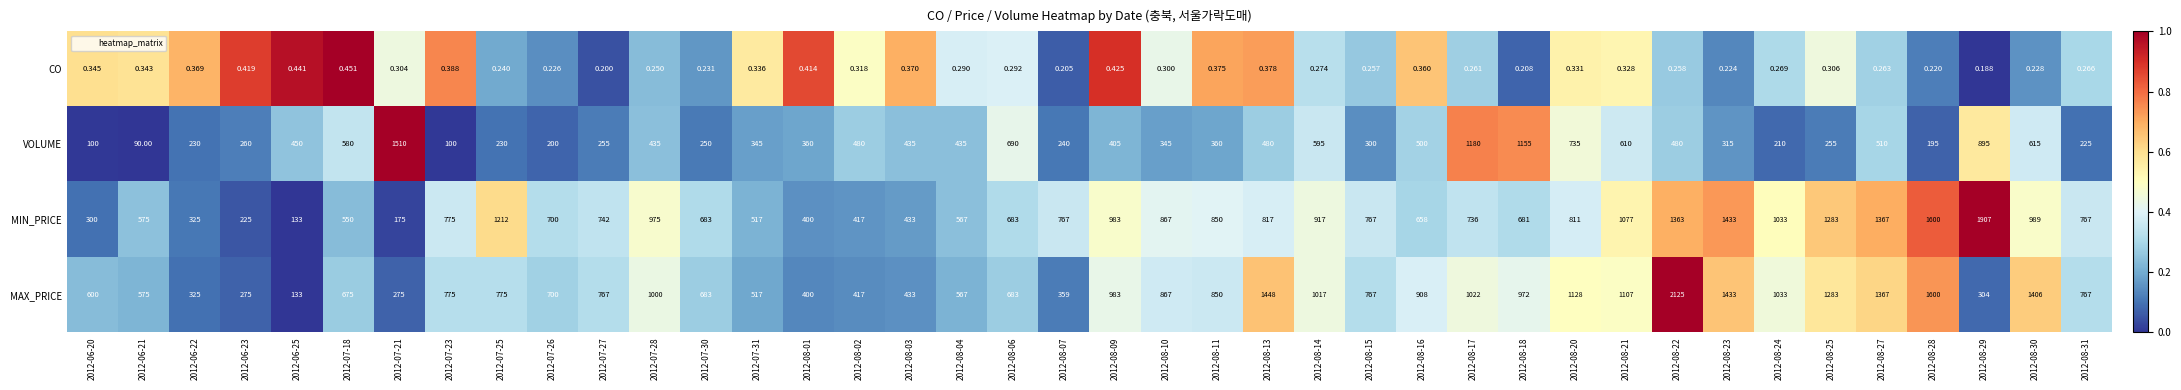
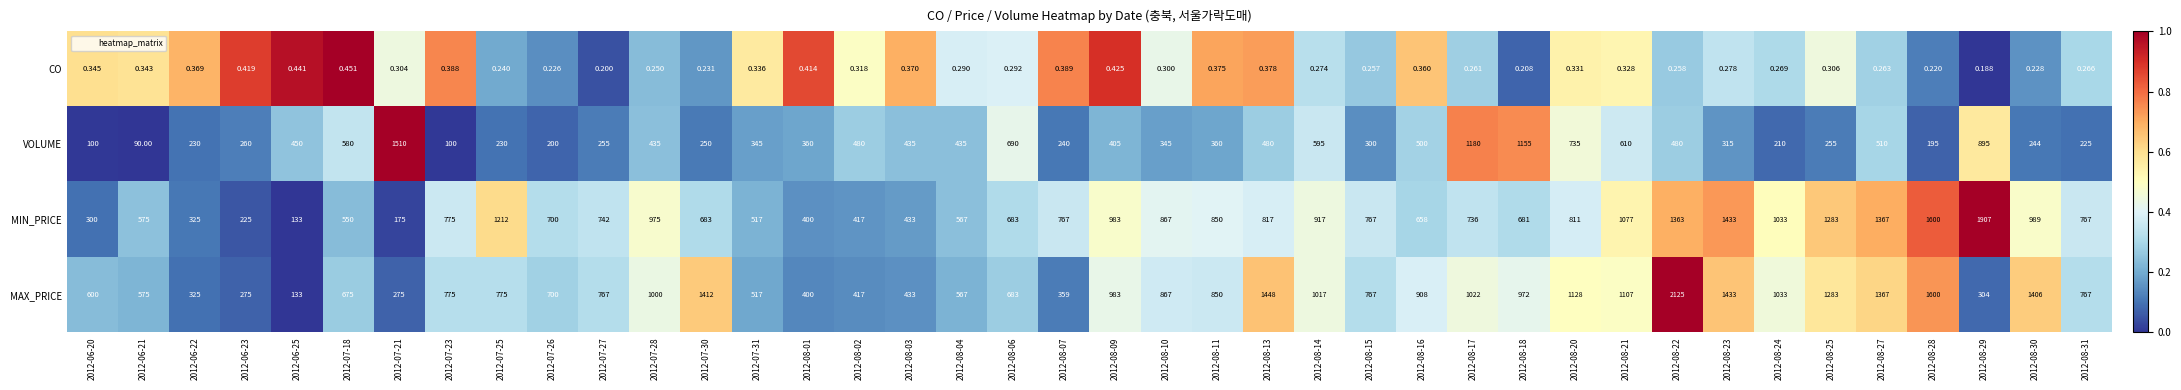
  {
    "CO": {
      "2012-06-20": 0.345,
      "2012-06-21": 0.343,
      "2012-06-22": 0.369,
      "2012-06-23": 0.419,
      "2012-06-25": 0.441,
      "2012-07-18": 0.451,
      "2012-07-21": 0.304,
      "2012-07-23": 0.388,
      "2012-07-25": 0.240,
      "2012-07-26": 0.226,
      "2012-07-27": 0.200,
      "2012-07-28": 0.250,
      "2012-07-30": 0.231,
      "2012-07-31": 0.336,
      "2012-08-01": 0.414,
      "2012-08-02": 0.318,
      "2012-08-03": 0.370,
      "2012-08-04": 0.290,
      "2012-08-06": 0.292,
-     "2012-08-07": 0.205,
+     "2012-08-07": 0.389,
      "2012-08-09": 0.425,
      "2012-08-10": 0.300,
      "2012-08-11": 0.375,
      "2012-08-13": 0.378,
      "2012-08-14": 0.274,
      "2012-08-15": 0.257,
      "2012-08-16": 0.360,
      "2012-08-17": 0.261,
      "2012-08-18": 0.208,
      "2012-08-20": 0.331,
      "2012-08-21": 0.328,
      "2012-08-22": 0.258,
-     "2012-08-23": 0.224,
+     "2012-08-23": 0.278,
      "2012-08-24": 0.269,
      "2012-08-25": 0.306,
      "2012-08-27": 0.263,
      "2012-08-28": 0.220,
      "2012-08-29": 0.188,
      "2012-08-30": 0.228,
      "2012-08-31": 0.266
    },
    "VOLUME": {
      "2012-06-20": 100,
      "2012-06-21": 90.00,
      "2012-06-22": 230,
      "2012-06-23": 260,
      "2012-06-25": 450,
      "2012-07-18": 580,
      "2012-07-21": 1510,
      "2012-07-23": 100,
      "2012-07-25": 230,
      "2012-07-26": 200,
      "2012-07-27": 255,
      "2012-07-28": 435,
      "2012-07-30": 250,
      "2012-07-31": 345,
      "2012-08-01": 360,
      "2012-08-02": 480,
      "2012-08-03": 435,
      "2012-08-04": 435,
      "2012-08-06": 690,
      "2012-08-07": 240,
      "2012-08-09": 405,
      "2012-08-10": 345,
      "2012-08-11": 360,
      "2012-08-13": 480,
      "2012-08-14": 595,
      "2012-08-15": 300,
      "2012-08-16": 500,
      "2012-08-17": 1180,
      "2012-08-18": 1155,
      "2012-08-20": 735,
      "2012-08-21": 610,
      "2012-08-22": 480,
      "2012-08-23": 315,
      "2012-08-24": 210,
      "2012-08-25": 255,
      "2012-08-27": 510,
      "2012-08-28": 195,
      "2012-08-29": 895,
-     "2012-08-30": 615,
+     "2012-08-30": 244,
      "2012-08-31": 225
    },
    "MIN_PRICE": {
      "2012-06-20": 300,
      "2012-06-21": 575,
      "2012-06-22": 325,
      "2012-06-23": 225,
      "2012-06-25": 133,
      "2012-07-18": 550,
      "2012-07-21": 175,
      "2012-07-23": 775,
      "2012-07-25": 1212,
      "2012-07-26": 700,
      "2012-07-27": 742,
      "2012-07-28": 975,
      "2012-07-30": 683,
      "2012-07-31": 517,
      "2012-08-01": 400,
      "2012-08-02": 417,
      "2012-08-03": 433,
      "2012-08-04": 567,
      "2012-08-06": 683,
      "2012-08-07": 767,
      "2012-08-09": 983,
      "2012-08-10": 867,
      "2012-08-11": 850,
      "2012-08-13": 817,
      "2012-08-14": 917,
      "2012-08-15": 767,
      "2012-08-16": 658,
      "2012-08-17": 736,
      "2012-08-18": 681,
      "2012-08-20": 811,
      "2012-08-21": 1077,
      "2012-08-22": 1363,
      "2012-08-23": 1433,
      "2012-08-24": 1033,
      "2012-08-25": 1283,
      "2012-08-27": 1367,
      "2012-08-28": 1600,
      "2012-08-29": 1907,
      "2012-08-30": 989,
      "2012-08-31": 767
    },
    "MAX_PRICE": {
      "2012-06-20": 600,
      "2012-06-21": 575,
      "2012-06-22": 325,
      "2012-06-23": 275,
      "2012-06-25": 133,
      "2012-07-18": 675,
      "2012-07-21": 275,
      "2012-07-23": 775,
      "2012-07-25": 775,
      "2012-07-26": 700,
      "2012-07-27": 767,
      "2012-07-28": 1000,
-     "2012-07-30": 683,
+     "2012-07-30": 1412,
      "2012-07-31": 517,
      "2012-08-01": 400,
      "2012-08-02": 417,
      "2012-08-03": 433,
      "2012-08-04": 567,
      "2012-08-06": 683,
      "2012-08-07": 359,
      "2012-08-09": 983,
      "2012-08-10": 867,
      "2012-08-11": 850,
      "2012-08-13": 1448,
      "2012-08-14": 1017,
      "2012-08-15": 767,
      "2012-08-16": 908,
      "2012-08-17": 1022,
      "2012-08-18": 972,
      "2012-08-20": 1128,
      "2012-08-21": 1107,
      "2012-08-22": 2125,
      "2012-08-23": 1433,
      "2012-08-24": 1033,
      "2012-08-25": 1283,
      "2012-08-27": 1367,
      "2012-08-28": 1600,
      "2012-08-29": 304,
      "2012-08-30": 1406,
      "2012-08-31": 767
    }
  }
